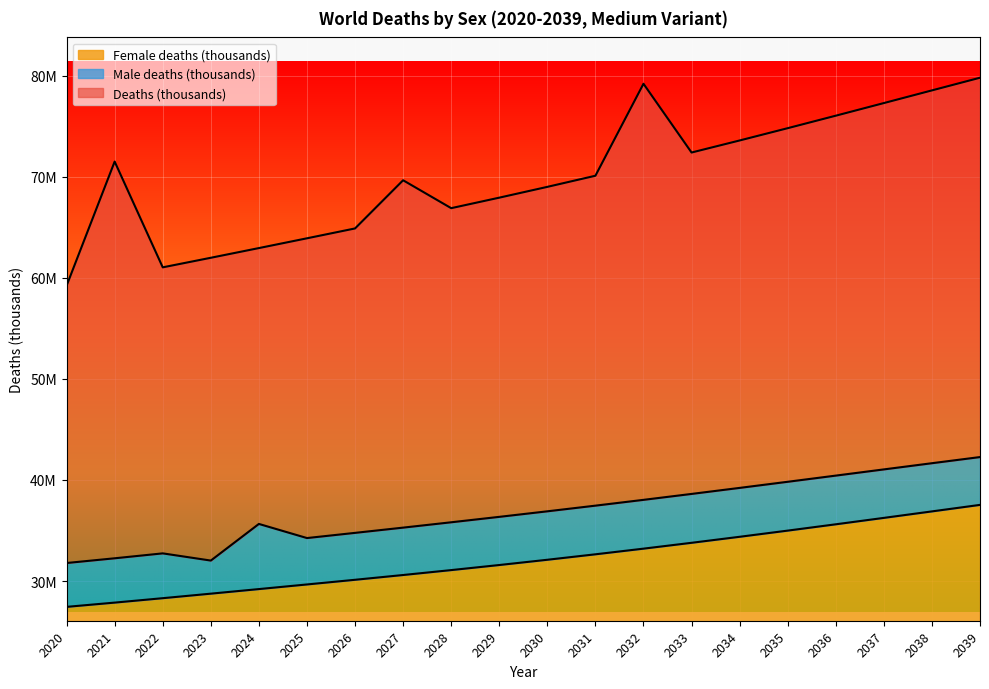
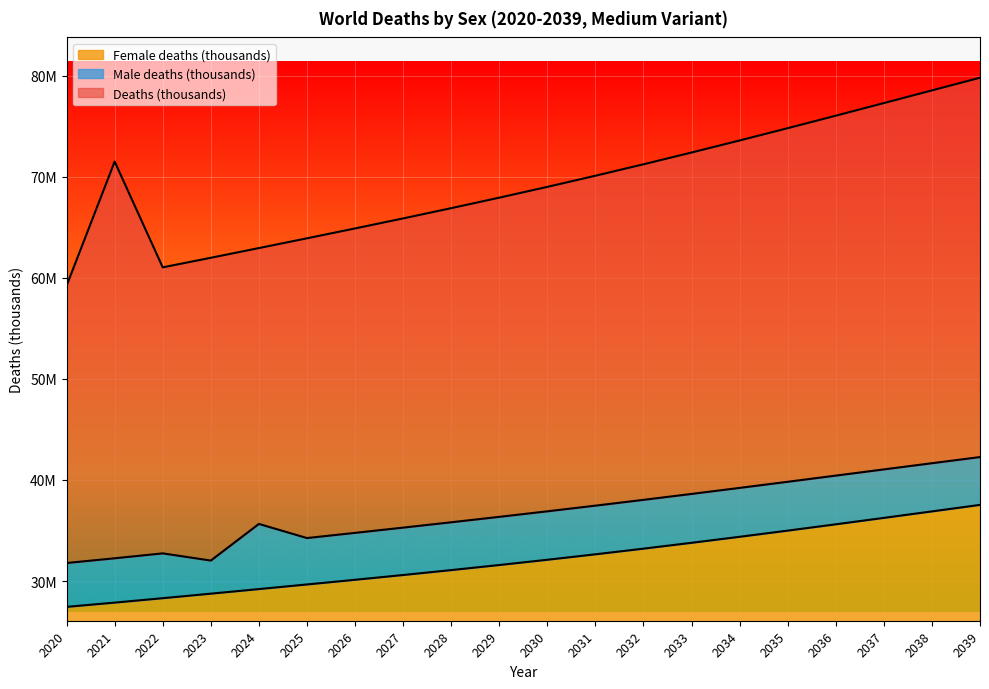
  {
    "Female deaths (thousands)": {
      "2020": 27400000,
      "2021": 27900000,
      "2022": 28300000,
      "2023": 28800000,
      "2024": 29200000,
      "2025": 29700000,
      "2026": 30100000,
      "2027": 30600000,
      "2028": 31100000,
      "2029": 31600000,
      "2030": 32100000,
      "2031": 32600000,
      "2032": 33200000,
      "2033": 33800000,
      "2034": 34400000,
      "2035": 35000000,
      "2036": 35600000,
      "2037": 36300000,
      "2038": 36900000,
      "2039": 37500000
    },
    "Male deaths (thousands)": {
      "2020": 31800000,
      "2021": 32300000,
      "2022": 32700000,
      "2023": 32000000,
      "2024": 35700000,
      "2025": 34300000,
      "2026": 34800000,
      "2027": 35300000,
      "2028": 35800000,
      "2029": 36400000,
      "2030": 36900000,
      "2031": 37500000,
      "2032": 38000000,
      "2033": 38600000,
      "2034": 39200000,
      "2035": 39800000,
      "2036": 40400000,
      "2037": 41000000,
      "2038": 41700000,
      "2039": 42300000
    },
    "Deaths (thousands)": {
      "2020": 59200000,
      "2021": 71500000,
      "2022": 61000000,
      "2023": 62000000,
      "2024": 63000000,
      "2025": 63900000,
      "2026": 64900000,
-     "2027": 69700000,
+     "2027": 65900000,
      "2028": 66900000,
      "2029": 67900000,
      "2030": 69000000,
      "2031": 70100000,
-     "2032": 79200000,
+     "2032": 71200000,
      "2033": 72400000,
      "2034": 73600000,
      "2035": 74800000,
      "2036": 76100000,
      "2037": 77300000,
      "2038": 78600000,
      "2039": 79800000
    }
  }
